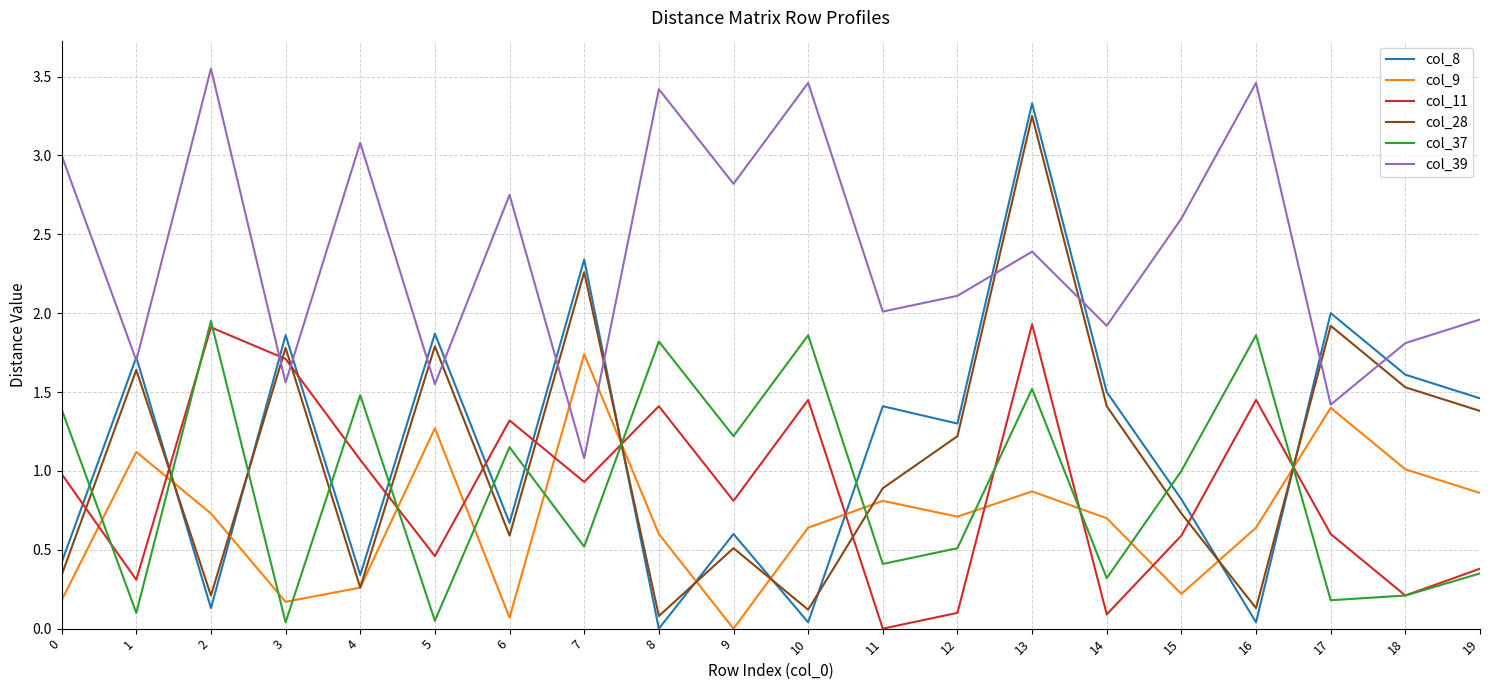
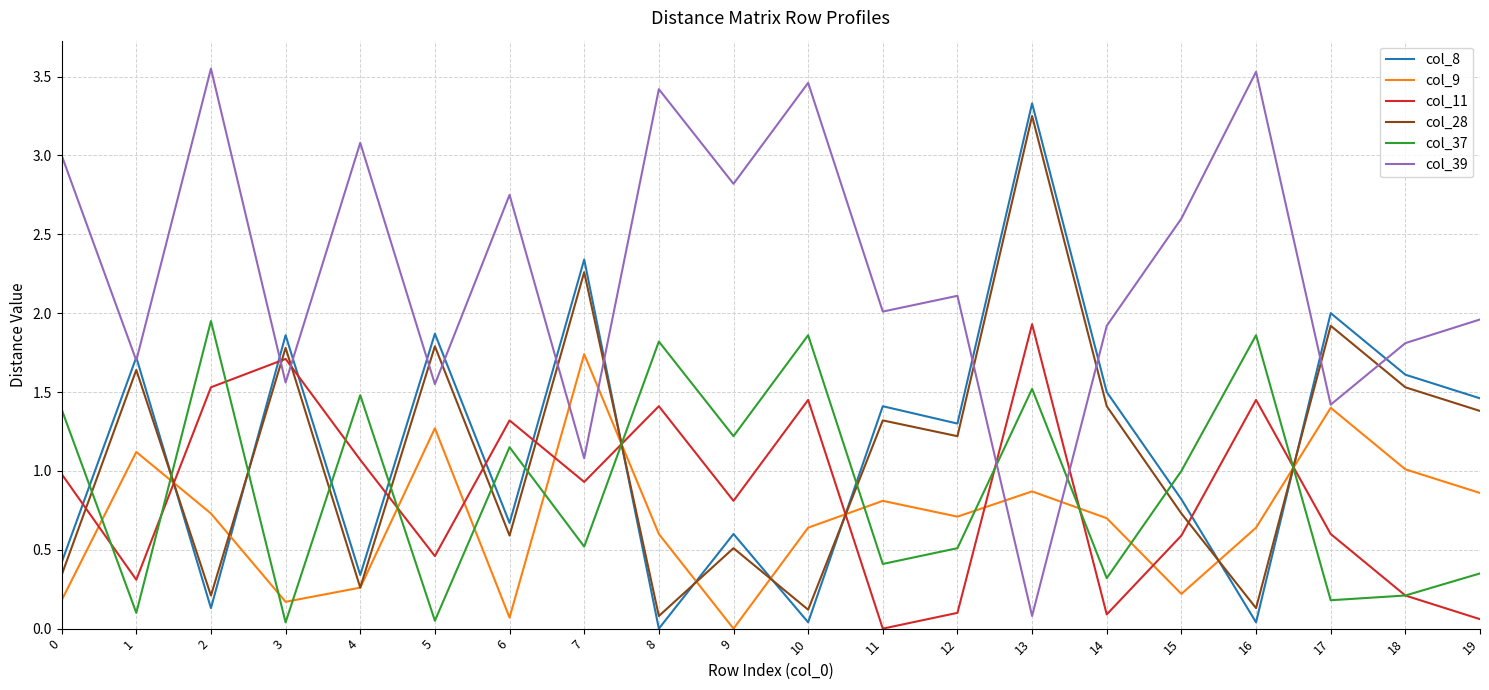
  {
    "col_8": {
      "0": 0.42,
      "1": 1.72,
      "2": 0.13,
      "3": 1.86,
      "4": 0.34,
      "5": 1.87,
      "6": 0.67,
      "7": 2.34,
      "8": 0.00,
      "9": 0.60,
      "10": 0.04,
      "11": 1.41,
      "12": 1.30,
      "13": 3.33,
      "14": 1.50,
      "15": 0.82,
      "16": 0.04,
      "17": 2.00,
      "18": 1.61,
      "19": 1.46
    },
    "col_9": {
      "0": 0.18,
      "1": 1.12,
      "2": 0.73,
      "3": 0.17,
      "5": 1.27,
      "6": 0.07,
      "7": 1.74,
      "8": 0.60,
      "9": 0.00,
      "10": 0.64,
      "11": 0.81,
      "12": 0.71,
      "13": 0.87,
      "14": 0.70,
      "15": 0.22,
      "16": 0.64,
      "17": 1.40,
      "18": 1.01,
      "19": 0.86
    },
    "col_11": {
      "0": 0.98,
      "1": 0.31,
-     "2": 1.91,
+     "2": 1.53,
      "3": 1.71,
      "4": 1.07,
      "5": 0.46,
      "6": 1.32,
      "7": 0.93,
      "8": 1.41,
      "9": 0.81,
      "10": 1.45,
      "11": 0.00,
      "12": 0.10,
      "13": 1.93,
      "14": 0.09,
      "15": 0.59,
      "16": 1.45,
      "17": 0.60,
-     "19": 0.38
+     "19": 0.06
    },
    "col_28": {
      "0": 0.34,
      "1": 1.64,
      "2": 0.21,
      "3": 1.78,
      "5": 1.79,
      "6": 0.59,
      "7": 2.26,
      "8": 0.08,
      "9": 0.51,
      "10": 0.12,
-     "11": 0.89,
+     "11": 1.32,
      "12": 1.22,
      "13": 3.25,
      "14": 1.41,
      "15": 0.73,
      "16": 0.13,
      "17": 1.92,
      "18": 1.53,
      "19": 1.38
    },
    "col_37": {
      "0": 1.39,
      "1": 0.10,
      "2": 1.95,
      "3": 0.04,
      "4": 1.48,
      "5": 0.05,
      "6": 1.15,
      "7": 0.52,
      "8": 1.82,
      "9": 1.22,
      "10": 1.86,
      "11": 0.41,
      "12": 0.51,
      "13": 1.52,
      "14": 0.32,
      "15": 1.00,
      "16": 1.86,
      "17": 0.18,
      "19": 0.35
    },
    "col_39": {
      "0": 3.00,
      "1": 1.70,
      "2": 3.55,
      "3": 1.56,
      "4": 3.08,
      "5": 1.55,
      "6": 2.75,
      "7": 1.08,
      "8": 3.42,
      "9": 2.82,
      "10": 3.46,
      "11": 2.01,
      "12": 2.11,
-     "13": 2.39,
+     "13": 0.08,
      "14": 1.92,
      "15": 2.60,
-     "16": 3.46,
+     "16": 3.53,
      "17": 1.42,
      "18": 1.81,
      "19": 1.96
    }
  }
